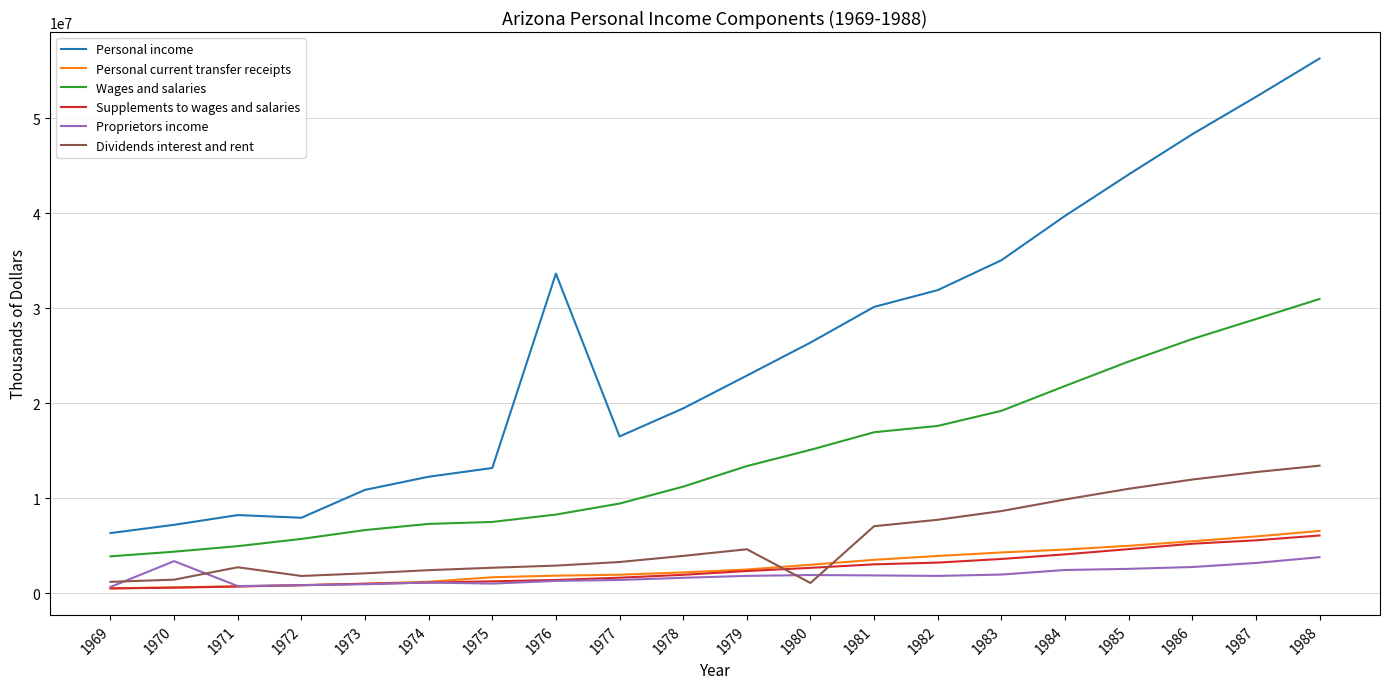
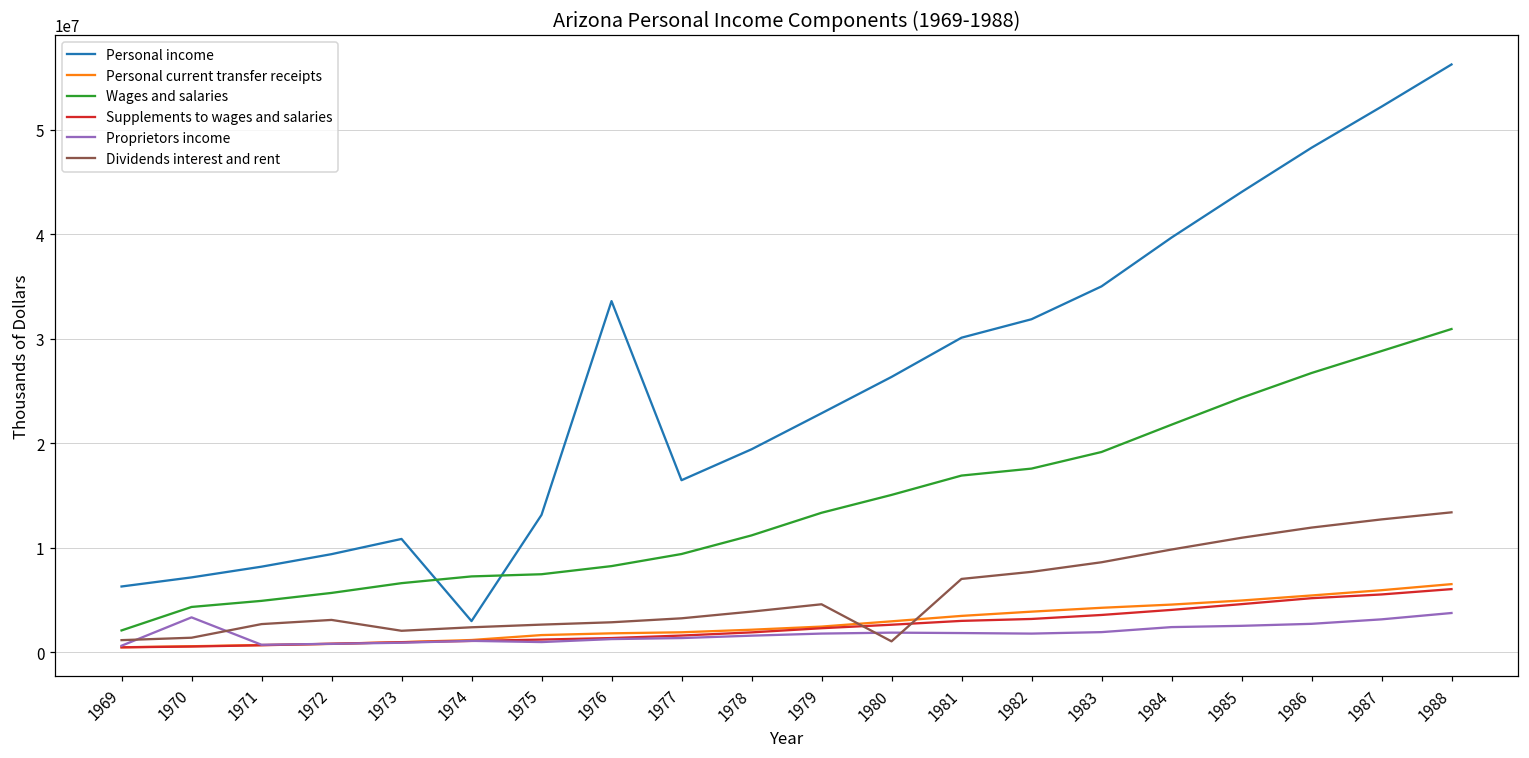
  {
    "Personal income": {
      "1969": 6000000,
      "1970": 7000000,
      "1971": 8000000,
-     "1972": 8000000,
+     "1972": 9000000,
      "1973": 11000000,
-     "1974": 12000000,
+     "1974": 3000000,
      "1975": 13000000,
      "1976": 34000000,
      "1977": 16000000,
      "1978": 19000000,
      "1979": 23000000,
      "1980": 26000000,
      "1981": 30000000,
      "1982": 32000000,
      "1983": 35000000,
      "1984": 40000000,
      "1985": 44000000,
      "1986": 48000000,
      "1987": 52000000,
      "1988": 56000000
    },
    "Personal current transfer receipts": {
      "1975": 2000000,
      "1976": 2000000,
      "1977": 2000000,
      "1980": 3000000,
      "1981": 3000000,
      "1982": 4000000,
      "1983": 4000000,
      "1984": 5000000,
      "1985": 5000000,
      "1987": 6000000,
      "1988": 7000000
    },
    "Wages and salaries": {
-     "1969": 4000000,
+     "1969": 2000000,
      "1970": 4000000,
      "1971": 5000000,
      "1972": 6000000,
      "1973": 7000000,
      "1974": 7000000,
      "1975": 7000000,
      "1976": 8000000,
      "1977": 9000000,
      "1978": 11000000,
      "1979": 13000000,
      "1980": 15000000,
      "1981": 17000000,
      "1982": 18000000,
      "1983": 19000000,
      "1984": 22000000,
      "1985": 24000000,
      "1986": 27000000,
      "1987": 29000000,
      "1988": 31000000
    },
    "Supplements to wages and salaries": {
      "1980": 3000000,
      "1981": 3000000,
      "1982": 3000000,
      "1983": 4000000,
      "1984": 4000000,
      "1985": 5000000,
      "1987": 6000000,
      "1988": 6000000
    },
    "Proprietors income": {
      "1970": 3000000,
      "1978": 2000000,
      "1979": 2000000,
      "1980": 2000000,
      "1981": 2000000,
      "1982": 2000000,
      "1983": 2000000,
      "1984": 2000000,
      "1985": 3000000,
      "1986": 3000000,
      "1987": 3000000,
      "1988": 4000000
    },
    "Dividends interest and rent": {
      "1969": 1000000,
      "1970": 1000000,
      "1971": 3000000,
-     "1972": 2000000,
+     "1972": 3000000,
      "1973": 2000000,
      "1974": 2000000,
      "1975": 3000000,
      "1976": 3000000,
      "1977": 3000000,
      "1978": 4000000,
      "1979": 5000000,
      "1980": 1000000,
      "1981": 7000000,
      "1982": 8000000,
      "1983": 9000000,
      "1984": 10000000,
      "1985": 11000000,
      "1986": 12000000,
      "1987": 13000000,
      "1988": 13000000
    }
  }
